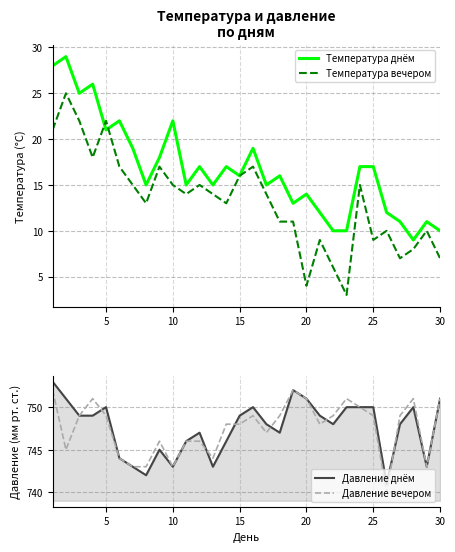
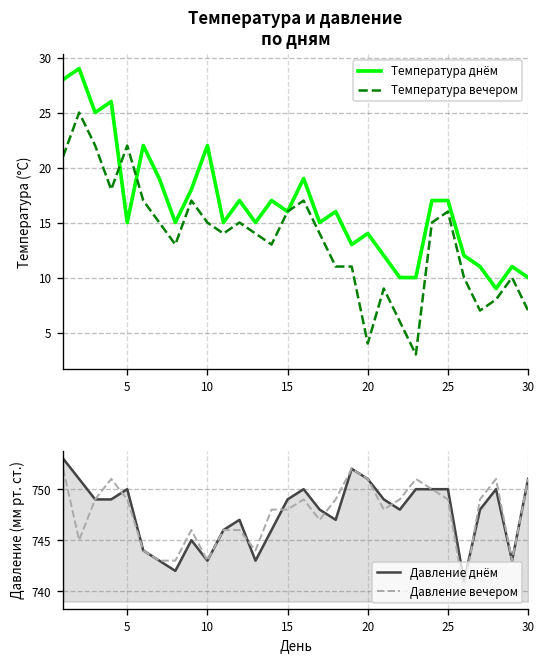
  {
    "Температура и давление по дням": {
      "Температура днём": {
-       "5": 21,
+       "5": 15,
        "10": 22,
        "20": 14,
        "25": 17,
        "30": 10
      },
      "Температура вечером": {
        "5": 22,
        "10": 15,
        "20": 4,
-       "25": 9,
+       "25": 16,
        "30": 7
      }
    }
  }
